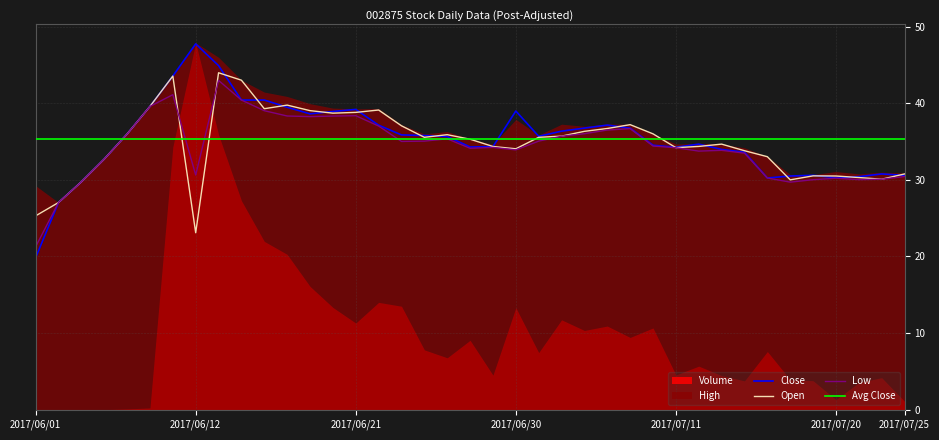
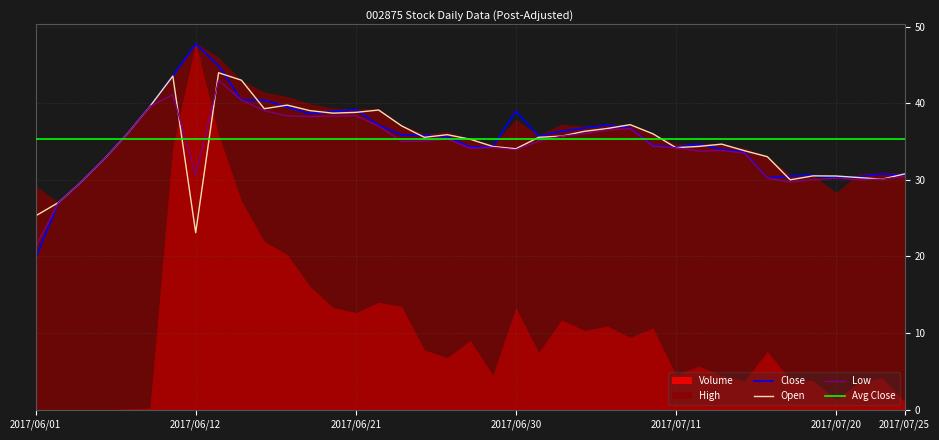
  {
    "Close": {
      "2017/06/01": 20,
      "2017/06/30": 39
    },
    "Volume": {
-     "2017/06/21": 11,
+     "2017/06/21": 13,
      "2017/06/30": 13,
      "2017/07/25": 1
    },
    "Open": {
      "2017/06/01": 25,
      "2017/06/12": 23,
      "2017/06/21": 39
    },
    "High": {
      "2017/06/01": 29,
      "2017/06/30": 38,
      "2017/07/11": 35,
-     "2017/07/20": 31
+     "2017/07/20": 28
    },
    "Low": {
      "2017/06/01": 21,
      "2017/06/12": 31,
      "2017/06/21": 38
    }
  }
